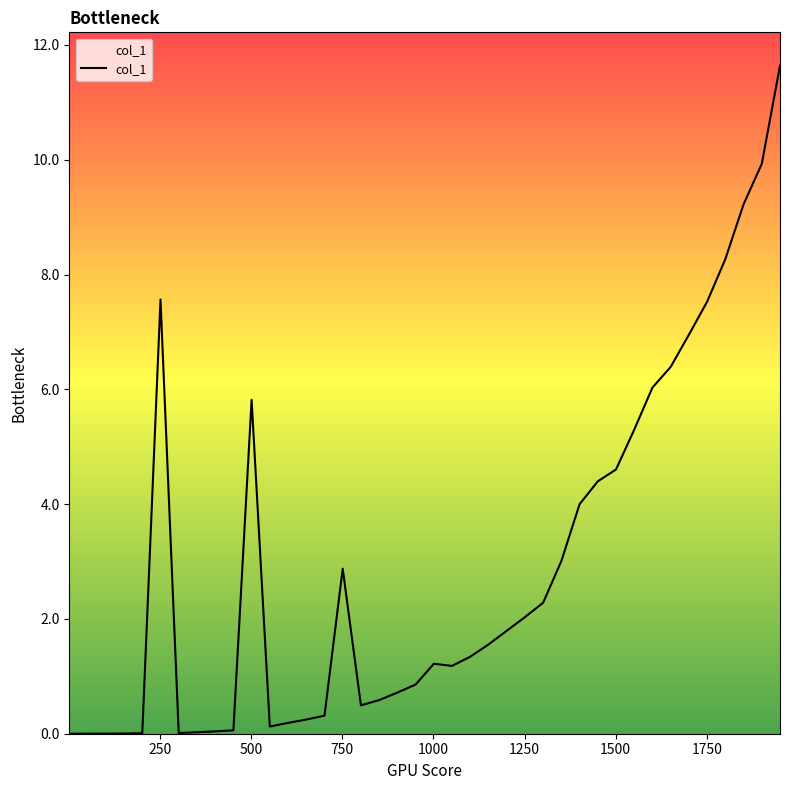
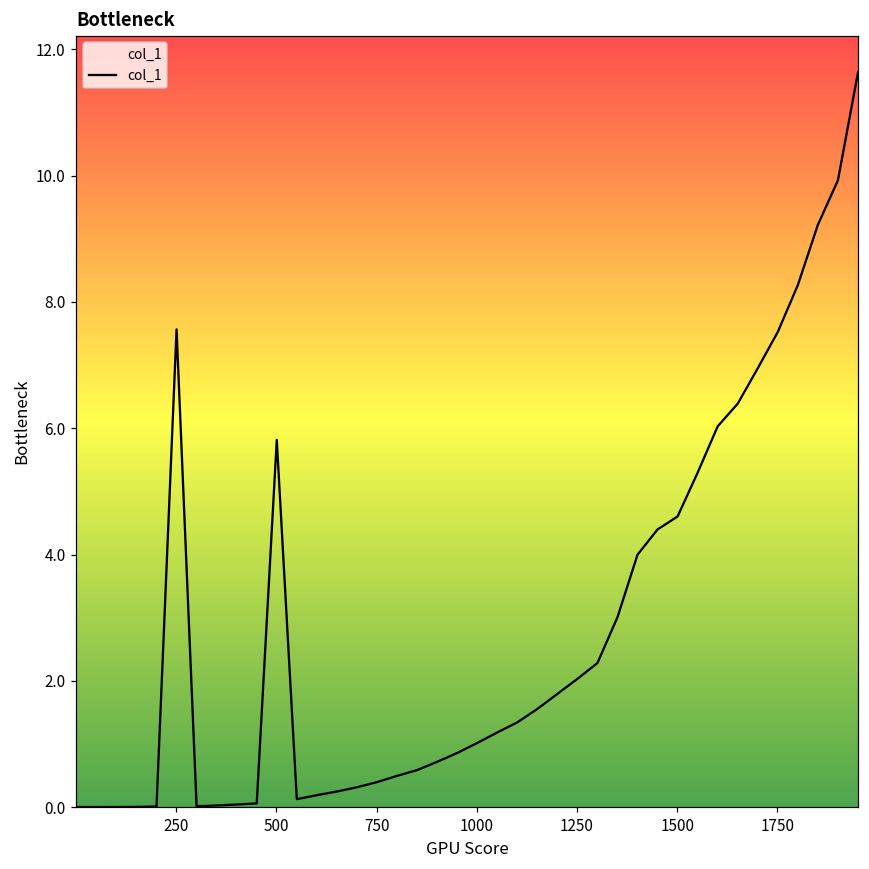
  {
    "250": 7.6,
    "500": 5.8,
-   "750": 2.9,
-   "1000": 1.2,
+   "750": 0.4,
+   "1000": 1.0,
    "1250": 2.0,
    "1500": 4.6,
    "1750": 7.5
  }
